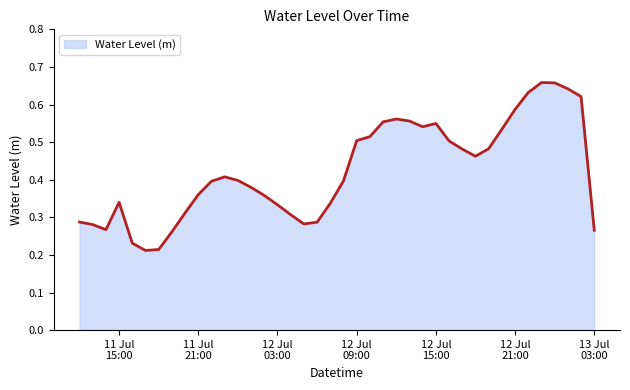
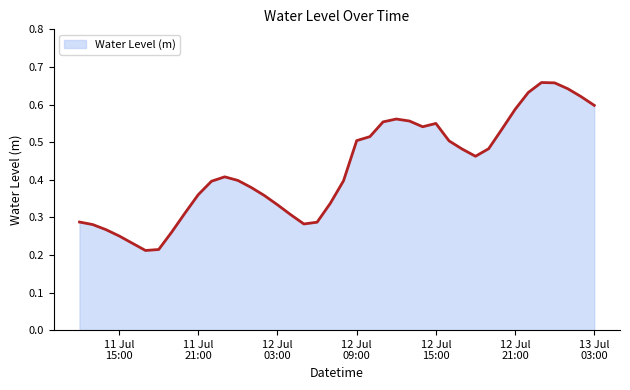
  {
-   "11 Jul 15:00": 0.34,
+   "11 Jul 15:00": 0.25,
    "11 Jul 21:00": 0.36,
    "12 Jul 03:00": 0.33,
    "12 Jul 09:00": 0.50,
    "12 Jul 15:00": 0.55,
    "12 Jul 21:00": 0.59,
-   "13 Jul 03:00": 0.27
+   "13 Jul 03:00": 0.60
  }
